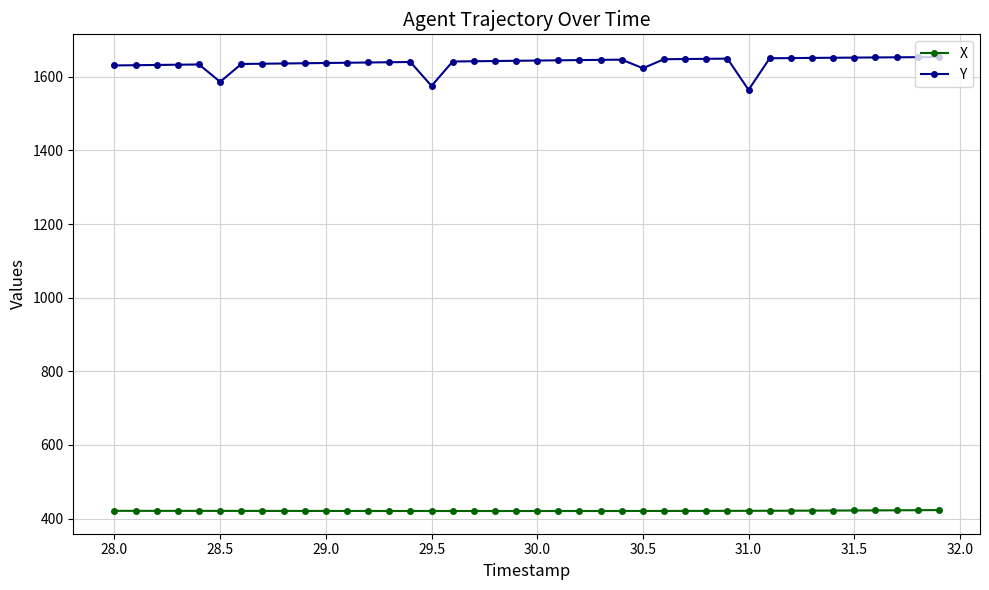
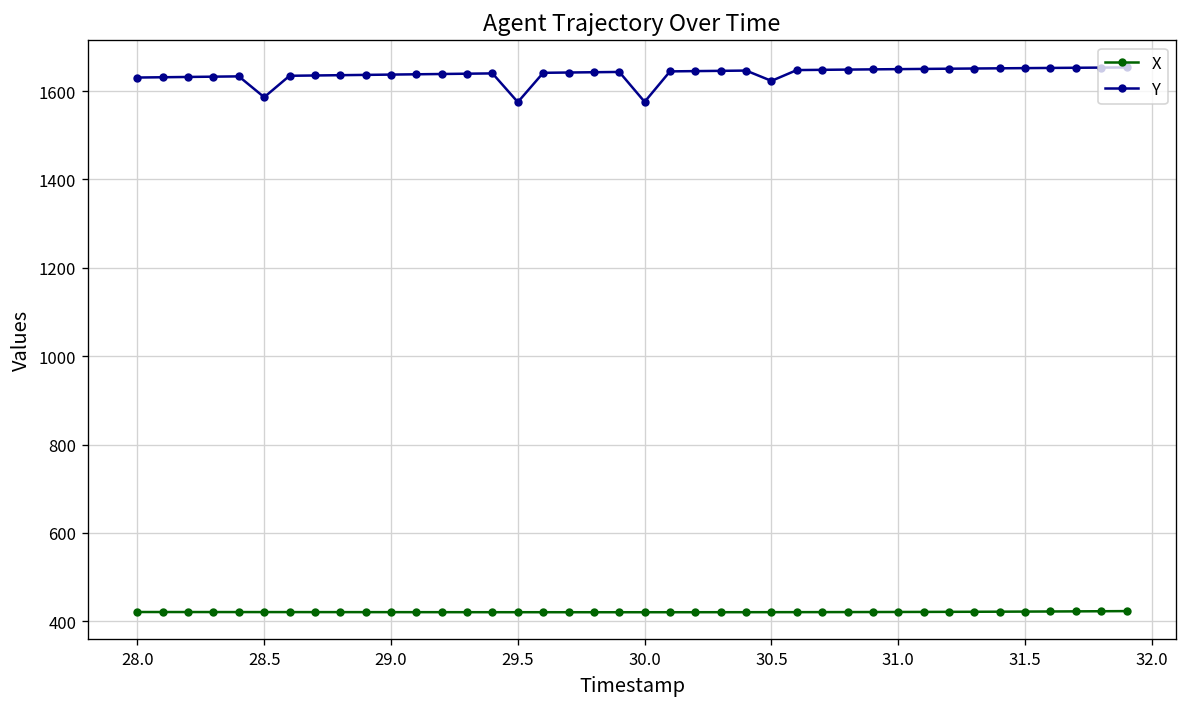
  {
    "X": {
      "28.0": 420,
      "28.5": 420,
      "29.0": 420,
      "29.5": 420,
      "30.0": 420,
      "30.5": 420,
      "31.0": 420,
      "31.5": 420
    },
    "Y": {
      "28.0": 1630,
      "28.5": 1590,
      "29.0": 1640,
      "29.5": 1580,
-     "30.0": 1640,
+     "30.0": 1580,
      "30.5": 1620,
-     "31.0": 1560,
+     "31.0": 1650,
      "31.5": 1650
    }
  }
